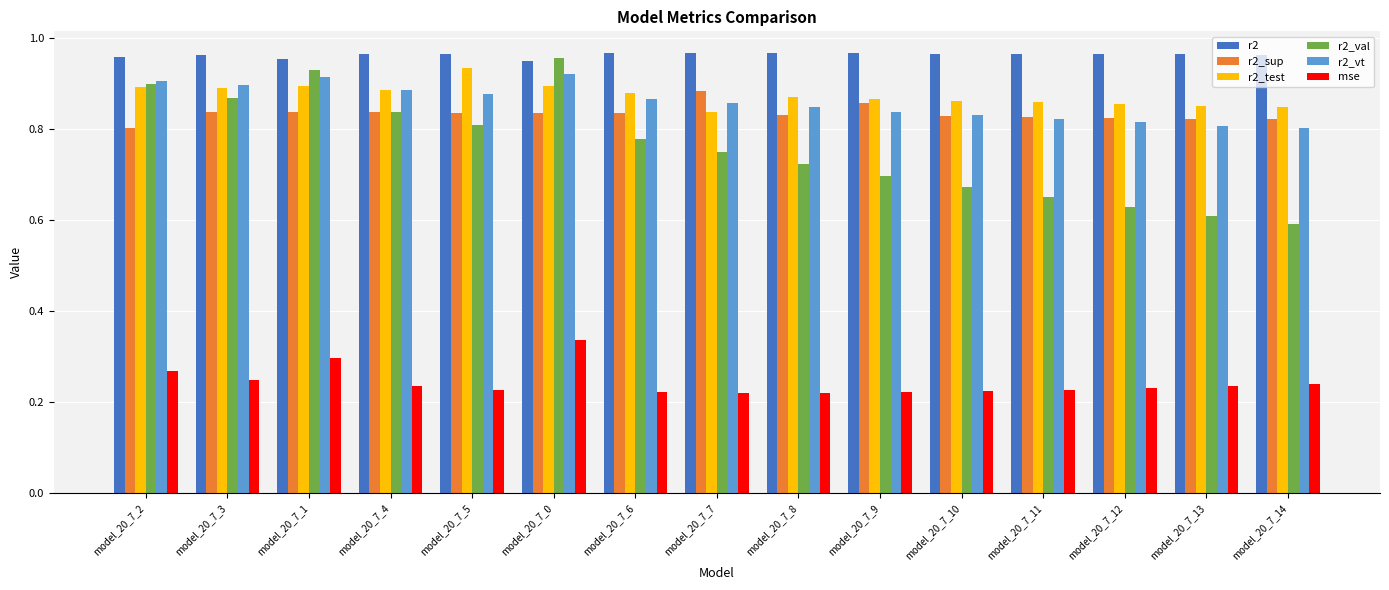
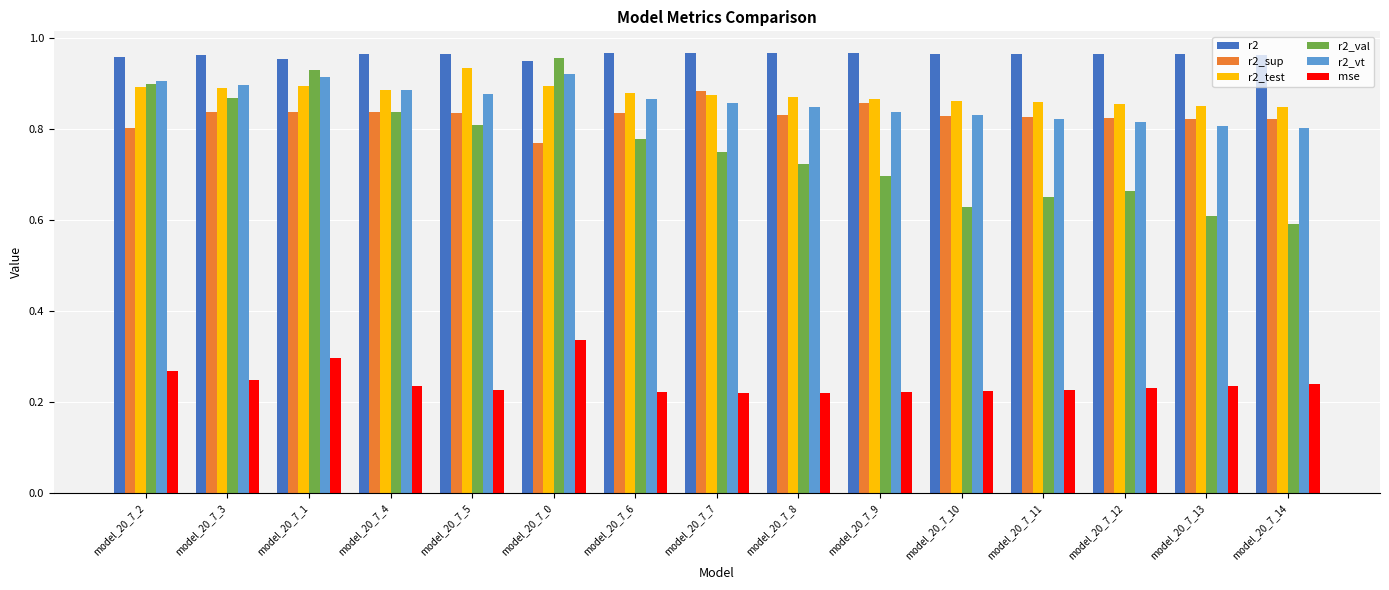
  {
    "r2_sup": {
      "model_20_7_2": 0.80,
      "model_20_7_3": 0.84,
      "model_20_7_1": 0.84,
      "model_20_7_4": 0.84,
      "model_20_7_5": 0.84,
-     "model_20_7_0": 0.84,
+     "model_20_7_0": 0.77,
      "model_20_7_6": 0.84,
      "model_20_7_7": 0.88,
      "model_20_7_8": 0.83,
      "model_20_7_9": 0.86,
      "model_20_7_10": 0.83,
      "model_20_7_11": 0.83,
      "model_20_7_12": 0.83,
      "model_20_7_13": 0.82,
      "model_20_7_14": 0.82
    },
    "r2_test": {
      "model_20_7_2": 0.89,
      "model_20_7_3": 0.89,
      "model_20_7_1": 0.89,
      "model_20_7_4": 0.89,
      "model_20_7_5": 0.94,
      "model_20_7_0": 0.90,
      "model_20_7_6": 0.88,
-     "model_20_7_7": 0.84,
+     "model_20_7_7": 0.88,
      "model_20_7_8": 0.87,
      "model_20_7_9": 0.87,
      "model_20_7_10": 0.86,
      "model_20_7_11": 0.86,
      "model_20_7_12": 0.86,
      "model_20_7_13": 0.85,
      "model_20_7_14": 0.85
    },
    "r2_val": {
      "model_20_7_2": 0.90,
      "model_20_7_3": 0.87,
      "model_20_7_1": 0.93,
      "model_20_7_4": 0.84,
      "model_20_7_5": 0.81,
      "model_20_7_0": 0.96,
      "model_20_7_6": 0.78,
      "model_20_7_7": 0.75,
      "model_20_7_8": 0.72,
      "model_20_7_9": 0.70,
-     "model_20_7_10": 0.67,
+     "model_20_7_10": 0.63,
      "model_20_7_11": 0.65,
-     "model_20_7_12": 0.63,
+     "model_20_7_12": 0.66,
      "model_20_7_13": 0.61,
      "model_20_7_14": 0.59
    },
    "mse": {
      "model_20_7_2": 0.27,
      "model_20_7_3": 0.25,
      "model_20_7_1": 0.30,
      "model_20_7_4": 0.24,
      "model_20_7_5": 0.23,
      "model_20_7_0": 0.34,
      "model_20_7_6": 0.22,
      "model_20_7_7": 0.22,
      "model_20_7_8": 0.22,
      "model_20_7_9": 0.22,
      "model_20_7_10": 0.22,
      "model_20_7_11": 0.23,
      "model_20_7_12": 0.23,
      "model_20_7_13": 0.24,
      "model_20_7_14": 0.24
    }
  }
